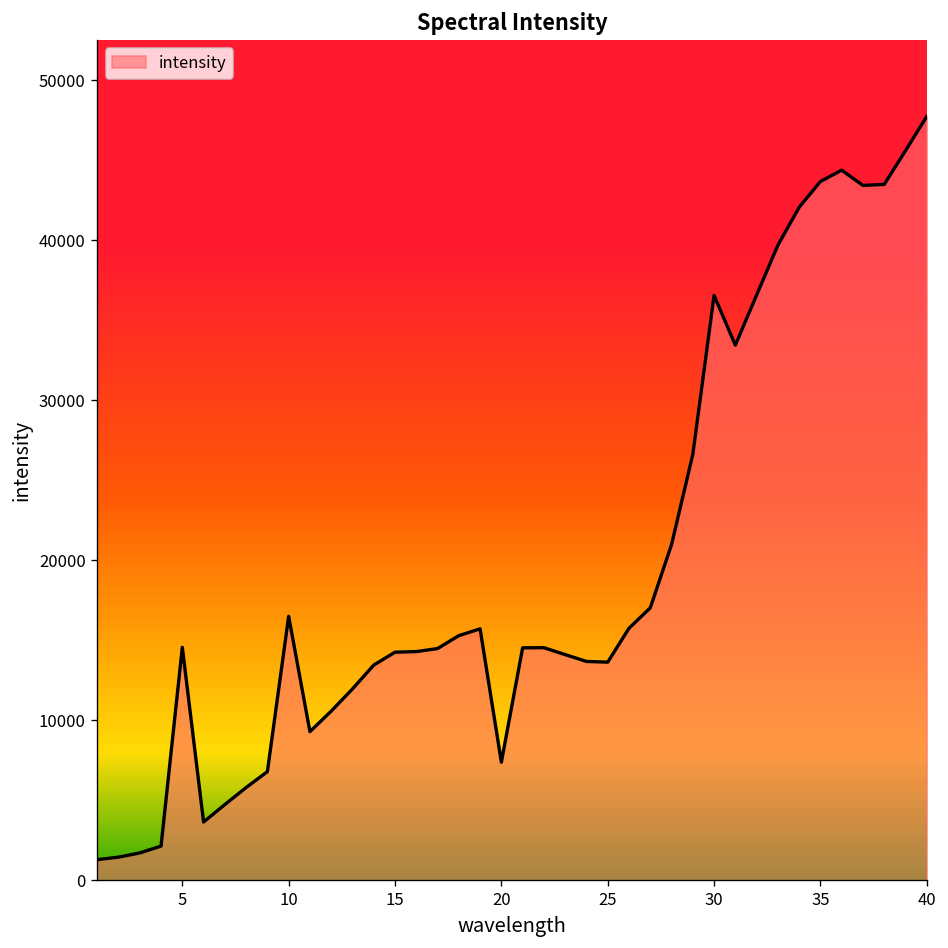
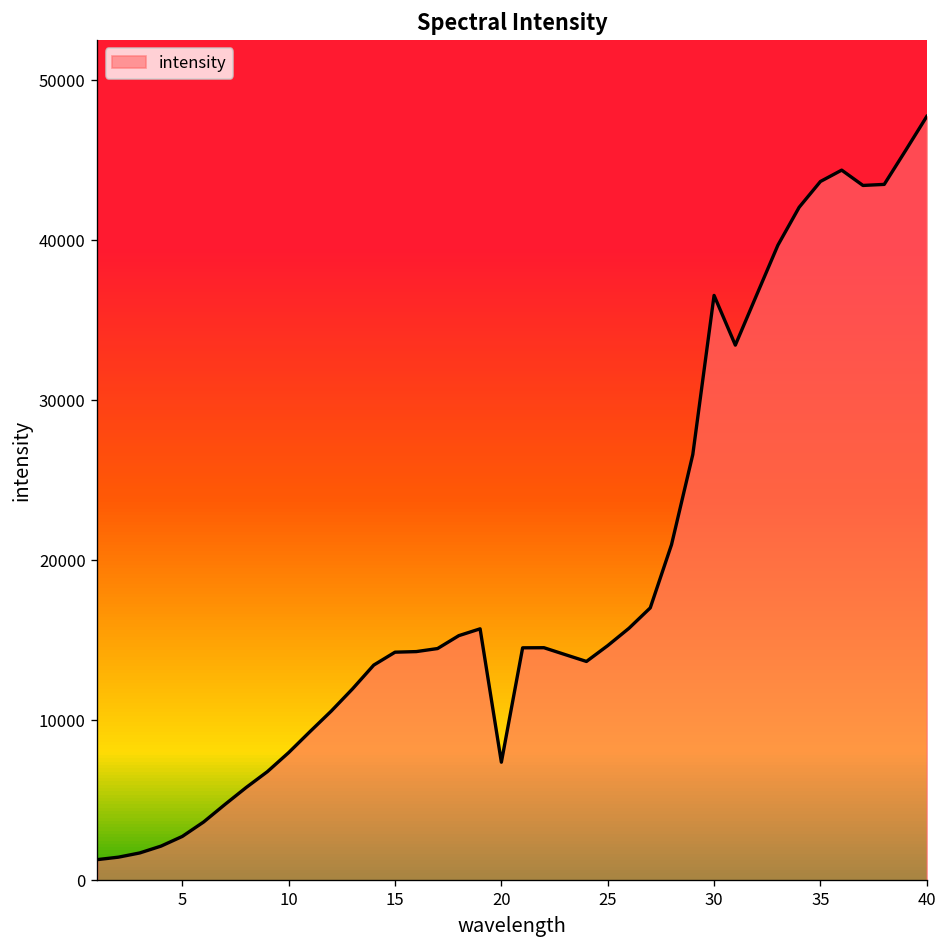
  {
-   "5": 14600,
-   "10": 16500,
+   "5": 2800,
+   "10": 8000,
    "15": 14300,
    "20": 7400,
-   "25": 13600,
+   "25": 14700,
    "30": 36600,
    "35": 43700,
    "40": 47800
  }
